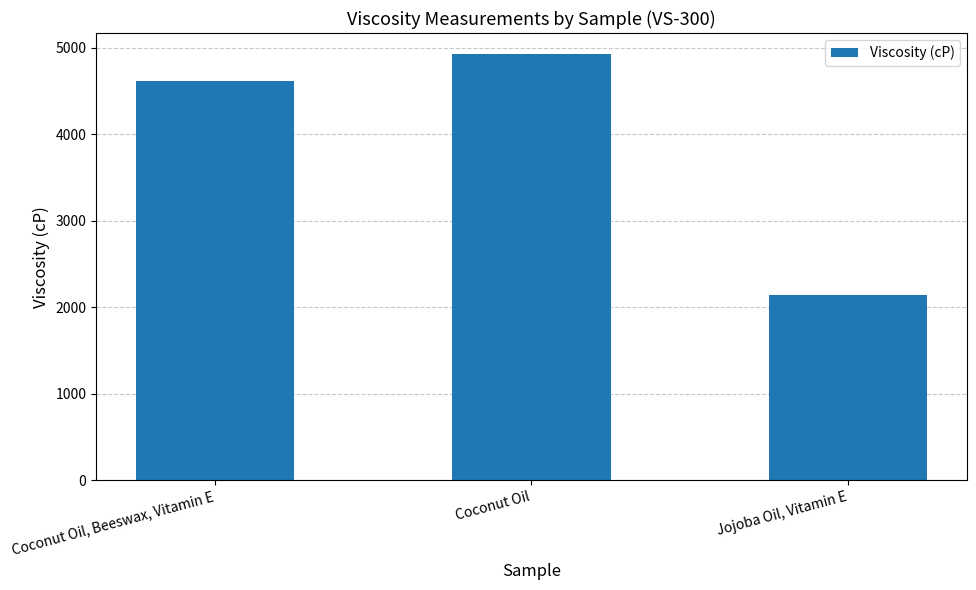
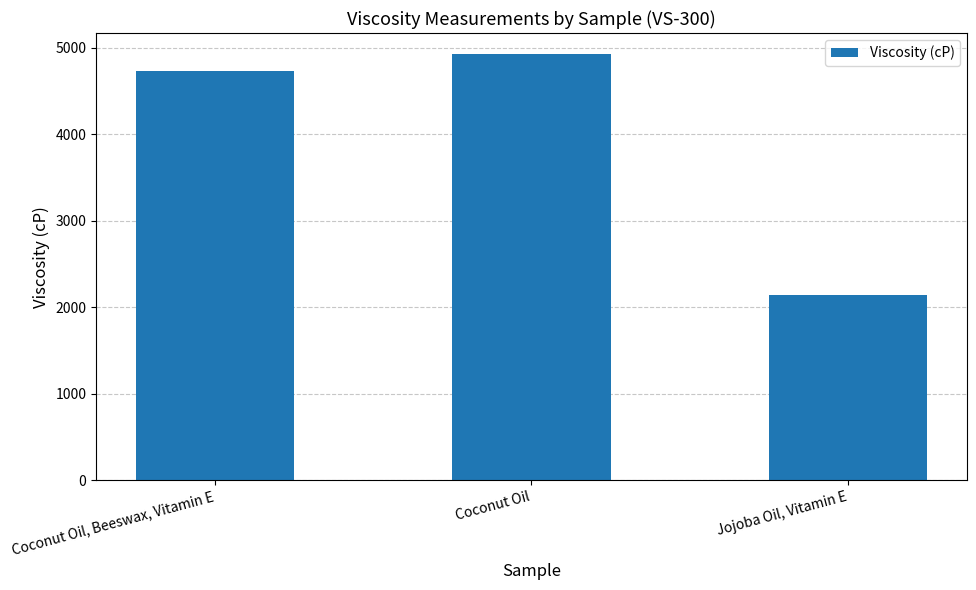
  {
-   "Coconut Oil, Beeswax, Vitamin E": 4600,
+   "Coconut Oil, Beeswax, Vitamin E": 4700,
    "Coconut Oil": 4900,
    "Jojoba Oil, Vitamin E": 2100
  }
